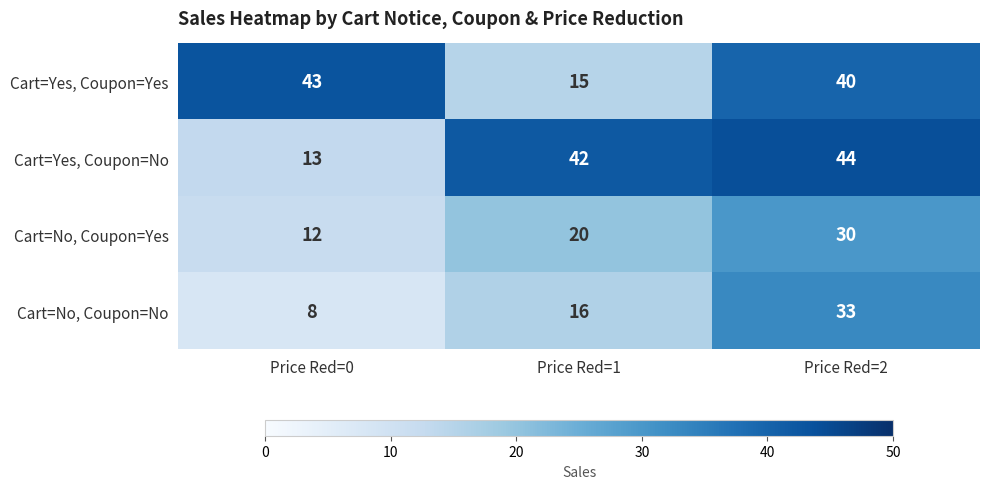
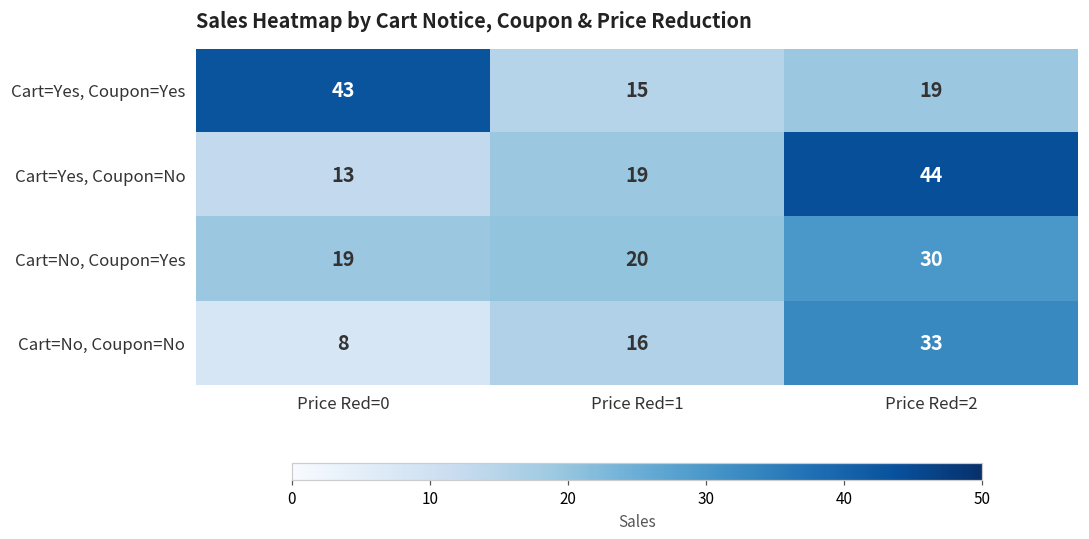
  {
    "Cart=Yes, Coupon=Yes": {
      "Price Red=0": 43,
      "Price Red=1": 15,
-     "Price Red=2": 40
+     "Price Red=2": 19
    },
    "Cart=Yes, Coupon=No": {
      "Price Red=0": 13,
-     "Price Red=1": 42,
+     "Price Red=1": 19,
      "Price Red=2": 44
    },
    "Cart=No, Coupon=Yes": {
-     "Price Red=0": 12,
+     "Price Red=0": 19,
      "Price Red=1": 20,
      "Price Red=2": 30
    },
    "Cart=No, Coupon=No": {
      "Price Red=0": 8,
      "Price Red=1": 16,
      "Price Red=2": 33
    }
  }
